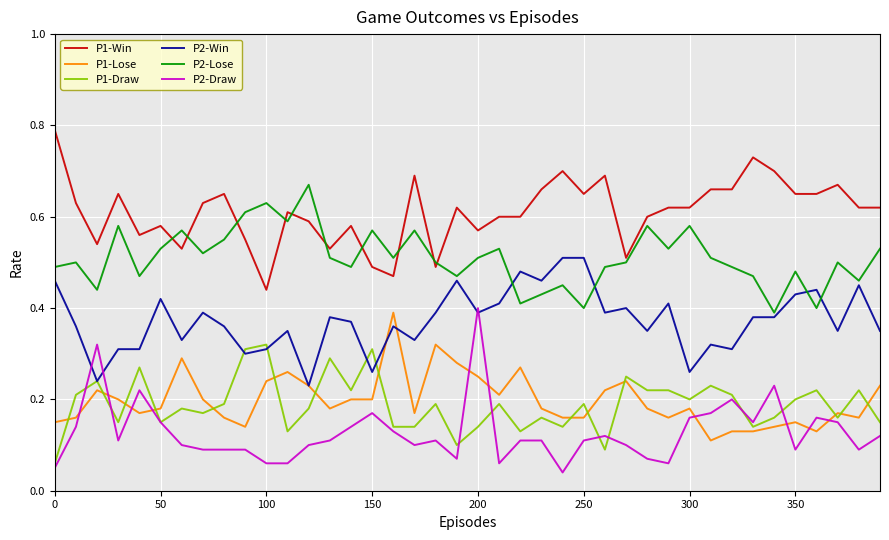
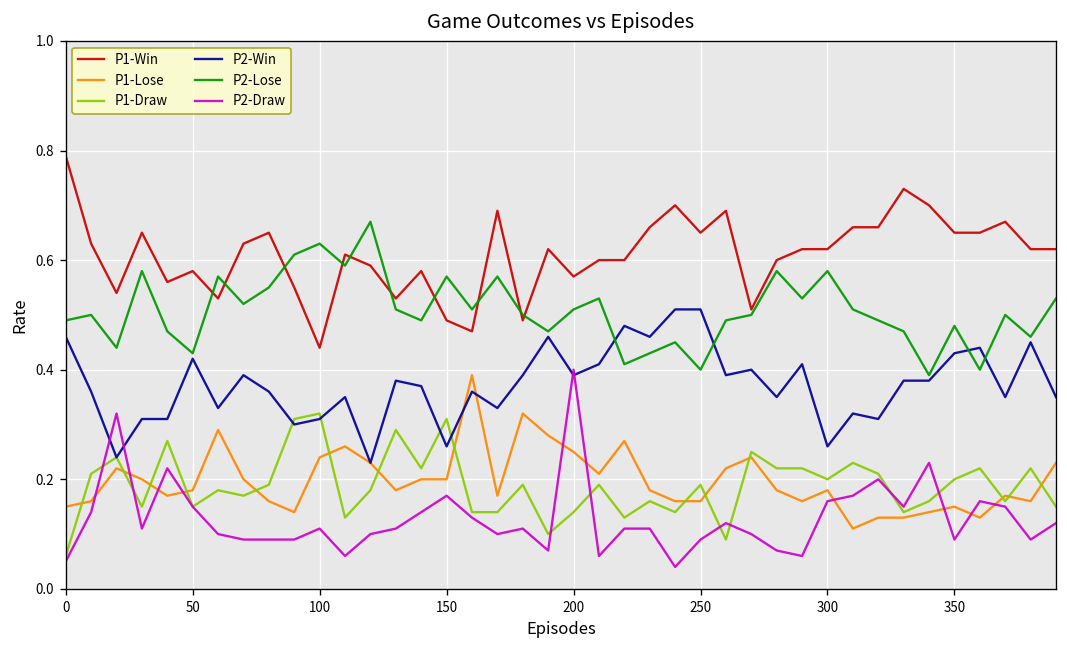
  {
    "P1-Win": {
      "0": 0.79,
      "50": 0.58,
      "100": 0.44,
      "150": 0.49,
      "200": 0.57,
      "250": 0.65,
      "300": 0.62,
      "350": 0.65
    },
    "P1-Lose": {
      "0": 0.15,
      "50": 0.18,
      "100": 0.24,
      "150": 0.20,
      "200": 0.25,
      "250": 0.16,
      "300": 0.18,
      "350": 0.15
    },
    "P1-Draw": {
      "0": 0.06,
      "100": 0.32,
      "150": 0.31,
      "200": 0.14,
      "250": 0.19,
      "300": 0.20,
      "350": 0.20
    },
    "P2-Win": {
      "0": 0.46,
      "50": 0.42,
      "100": 0.31,
      "150": 0.26,
      "200": 0.39,
      "250": 0.51,
      "300": 0.26,
      "350": 0.43
    },
    "P2-Lose": {
      "0": 0.49,
-     "50": 0.53,
+     "50": 0.43,
      "100": 0.63,
      "150": 0.57,
      "200": 0.51,
      "250": 0.40,
      "300": 0.58,
      "350": 0.48
    },
    "P2-Draw": {
      "0": 0.05,
-     "100": 0.06,
+     "100": 0.11,
      "150": 0.17,
      "200": 0.40,
-     "250": 0.11,
+     "250": 0.09,
      "300": 0.16,
      "350": 0.09
    }
  }
